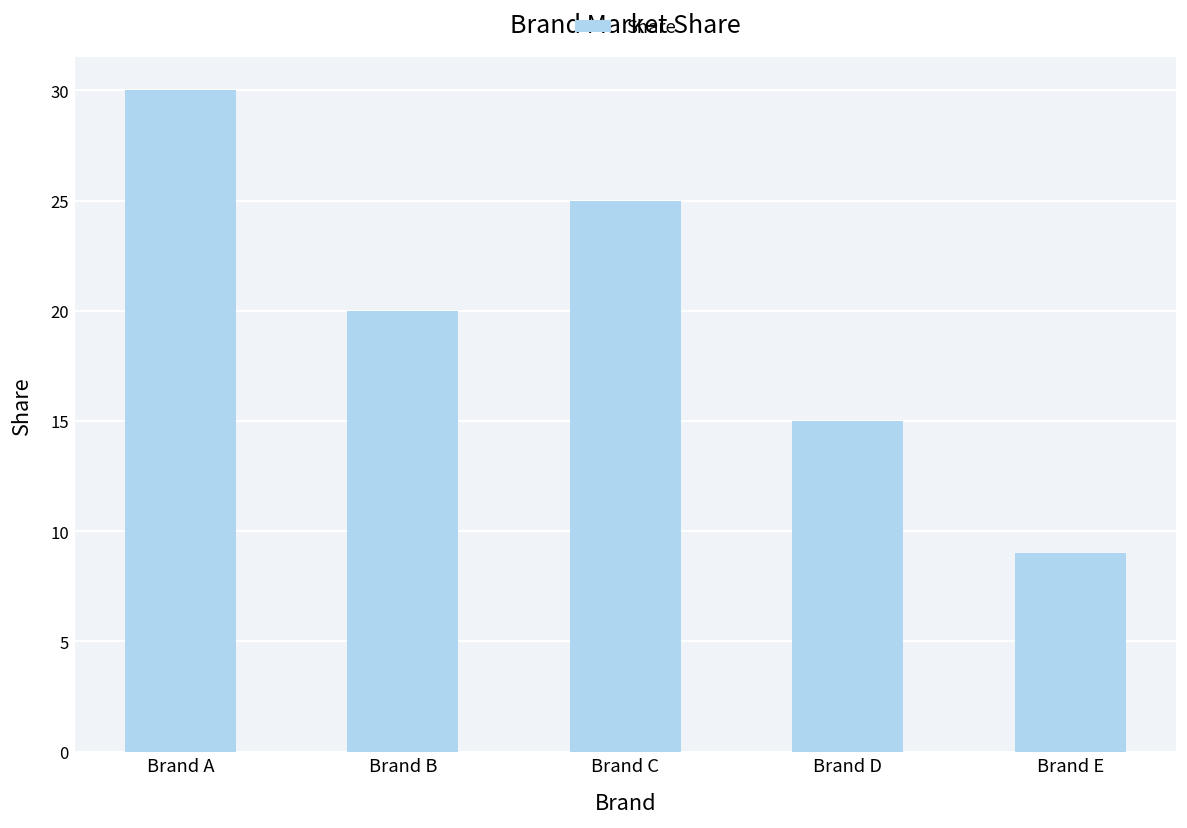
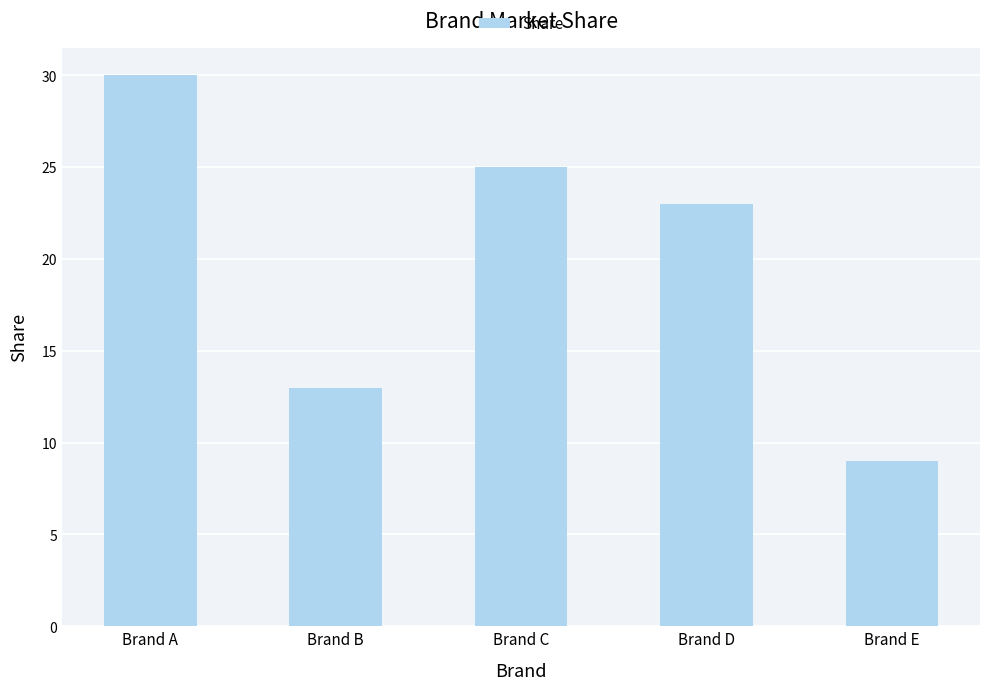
  {
    "Brand A": 30,
-   "Brand B": 20,
+   "Brand B": 13,
    "Brand C": 25,
-   "Brand D": 15,
+   "Brand D": 23,
    "Brand E": 9
  }
